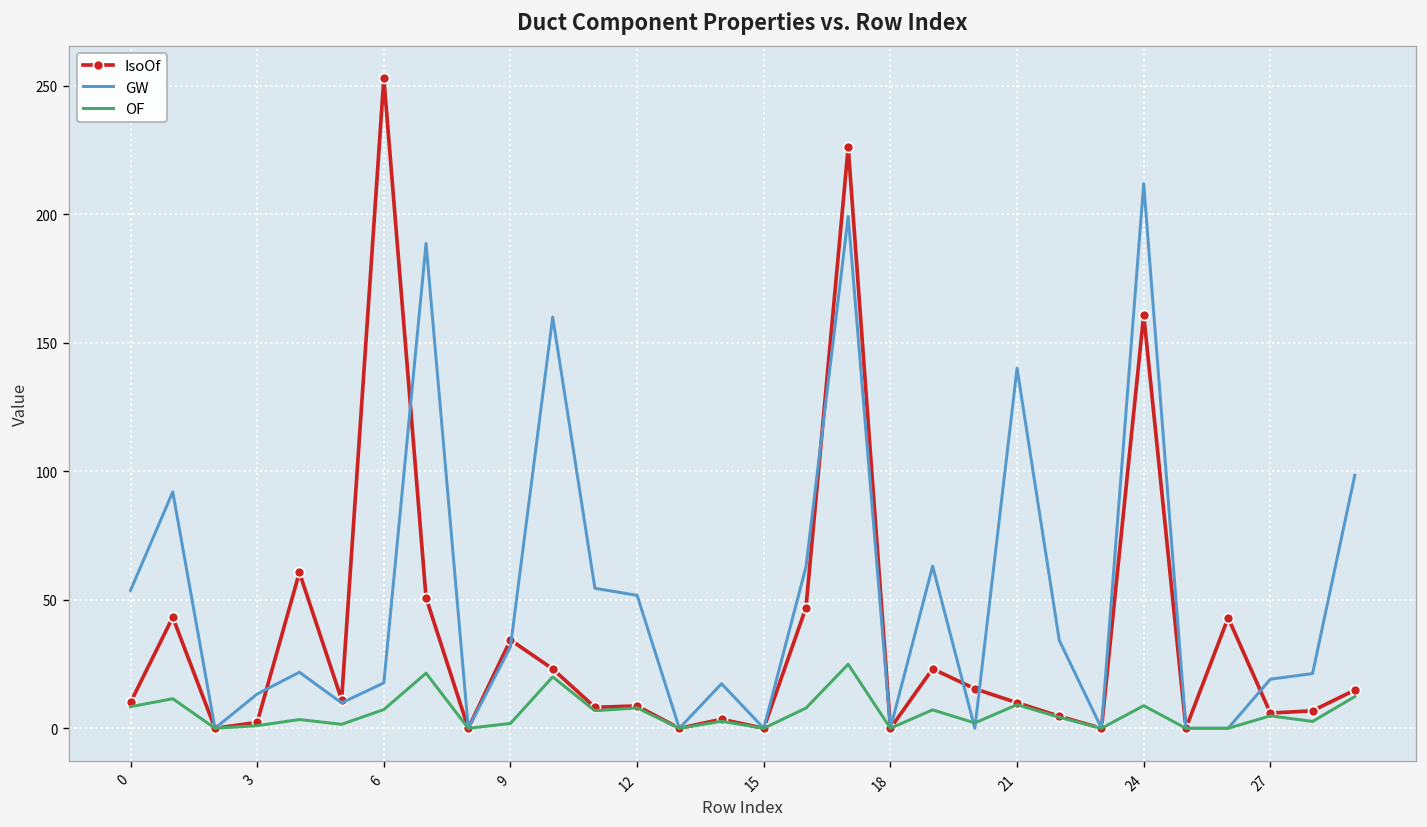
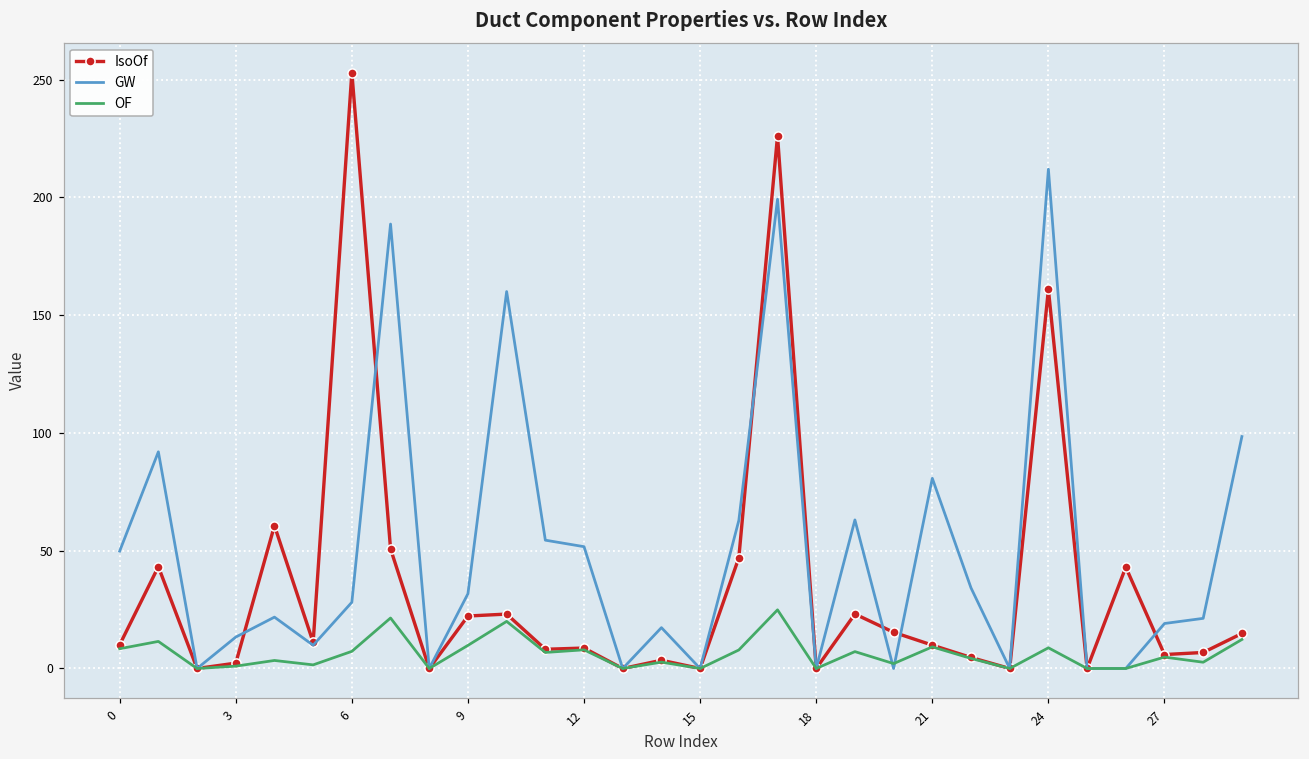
  {
    "IsoOf": {
      "0": 10,
      "3": 2,
      "6": 253,
-     "9": 34,
+     "9": 22,
      "24": 161
    },
    "GW": {
-     "0": 54,
+     "0": 50,
      "3": 13,
-     "6": 18,
+     "6": 28,
      "9": 32,
      "12": 52,
-     "21": 140,
+     "21": 81,
      "24": 212,
      "27": 19
    },
    "OF": {
      "0": 8,
      "3": 1,
      "6": 7,
-     "9": 2,
+     "9": 10,
      "24": 9
    }
  }
